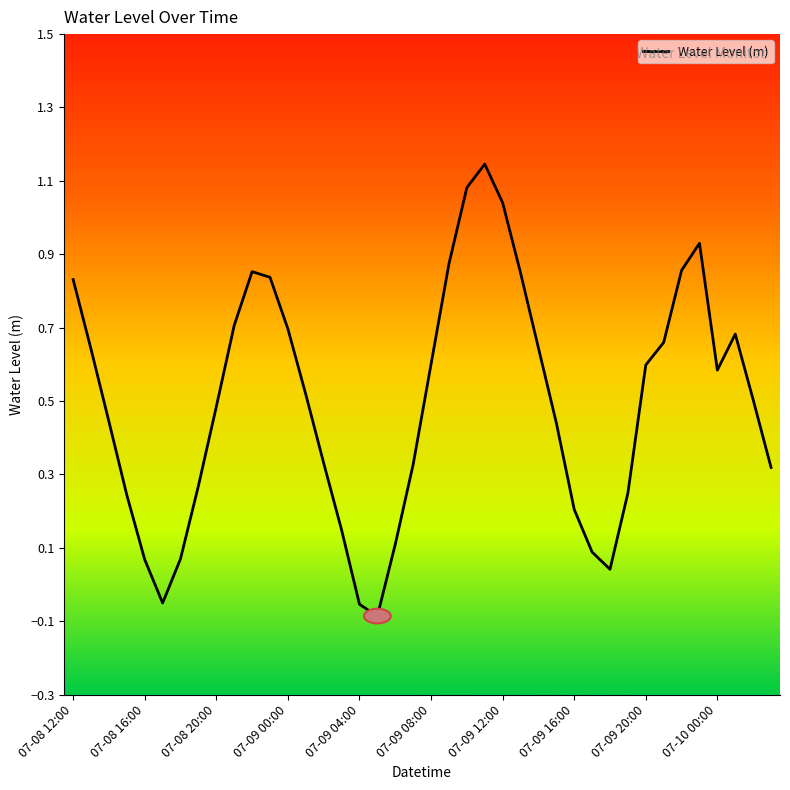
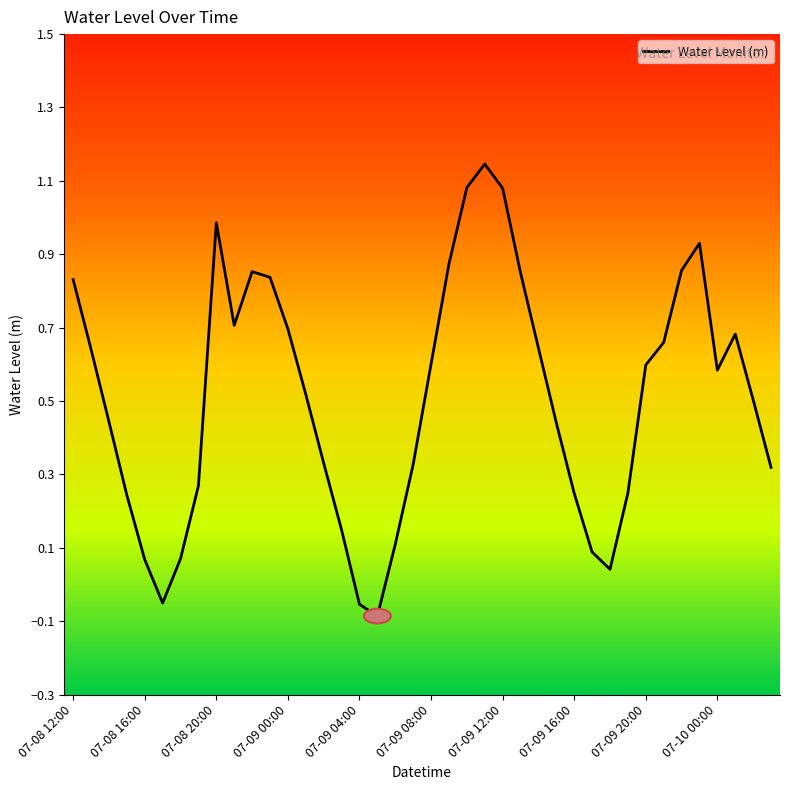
  {
    "07-08 12:00": 0.83,
    "07-08 16:00": 0.07,
-   "07-08 20:00": 0.48,
+   "07-08 20:00": 0.99,
    "07-09 00:00": 0.70,
    "07-09 04:00": -0.05,
    "07-09 08:00": 0.60,
-   "07-09 12:00": 1.04,
-   "07-09 16:00": 0.20,
+   "07-09 12:00": 1.08,
+   "07-09 16:00": 0.25,
    "07-09 20:00": 0.60,
    "07-10 00:00": 0.58
  }
